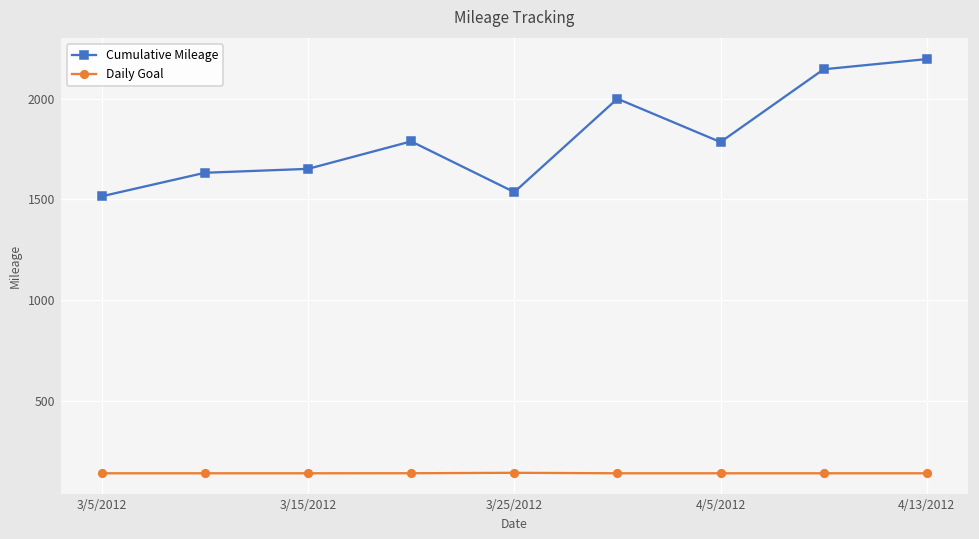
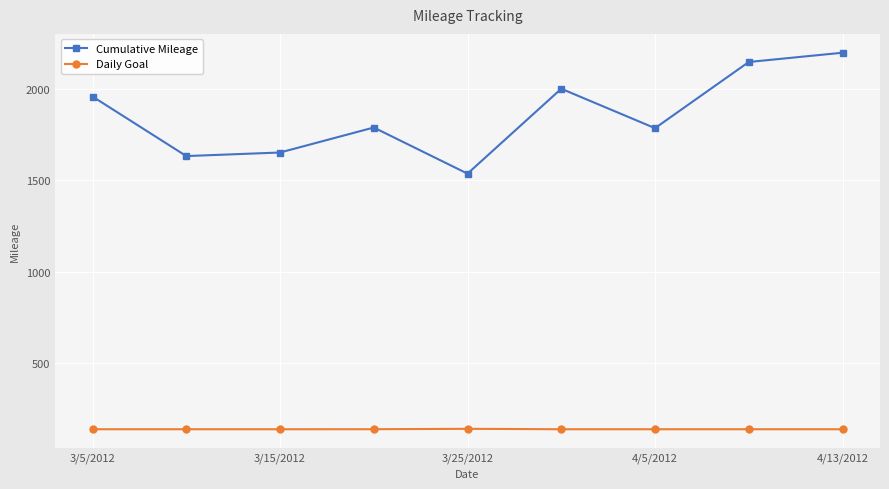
  {
    "Cumulative Mileage": {
-     "3/5/2012": 1520,
+     "3/5/2012": 1960,
      "3/15/2012": 1650,
      "3/25/2012": 1540,
      "4/5/2012": 1780,
      "4/13/2012": 2200
    },
    "Daily Goal": {
      "3/5/2012": 140,
      "3/15/2012": 140,
      "3/25/2012": 140,
      "4/5/2012": 140,
      "4/13/2012": 140
    }
  }
